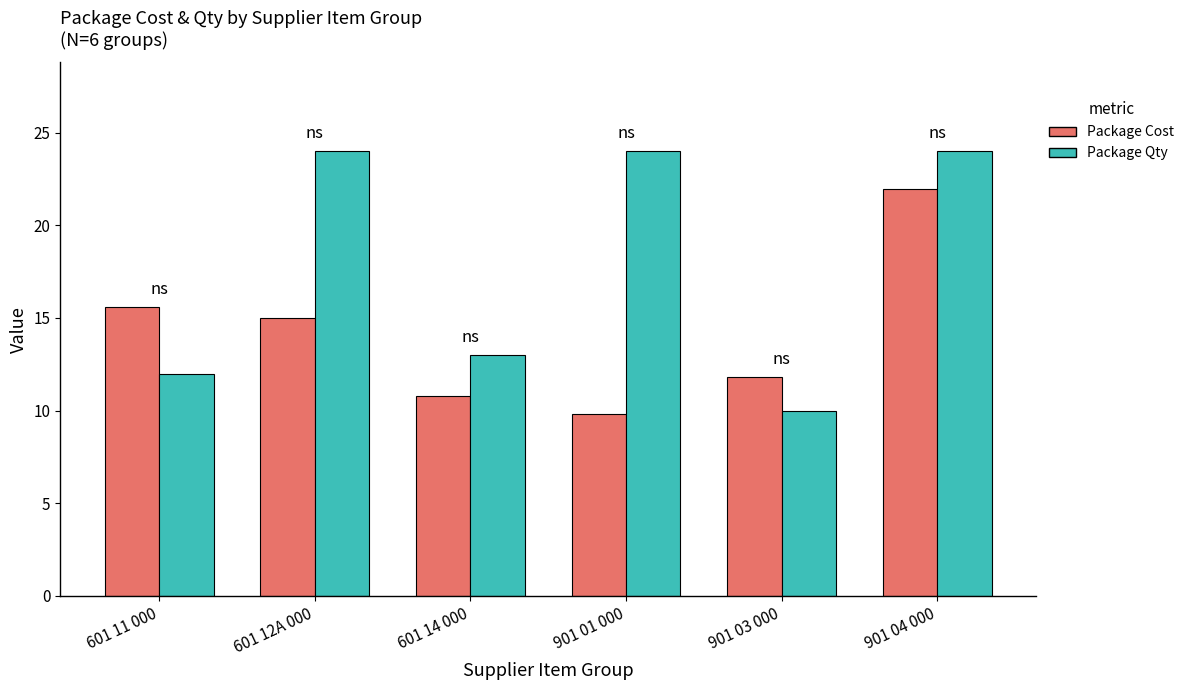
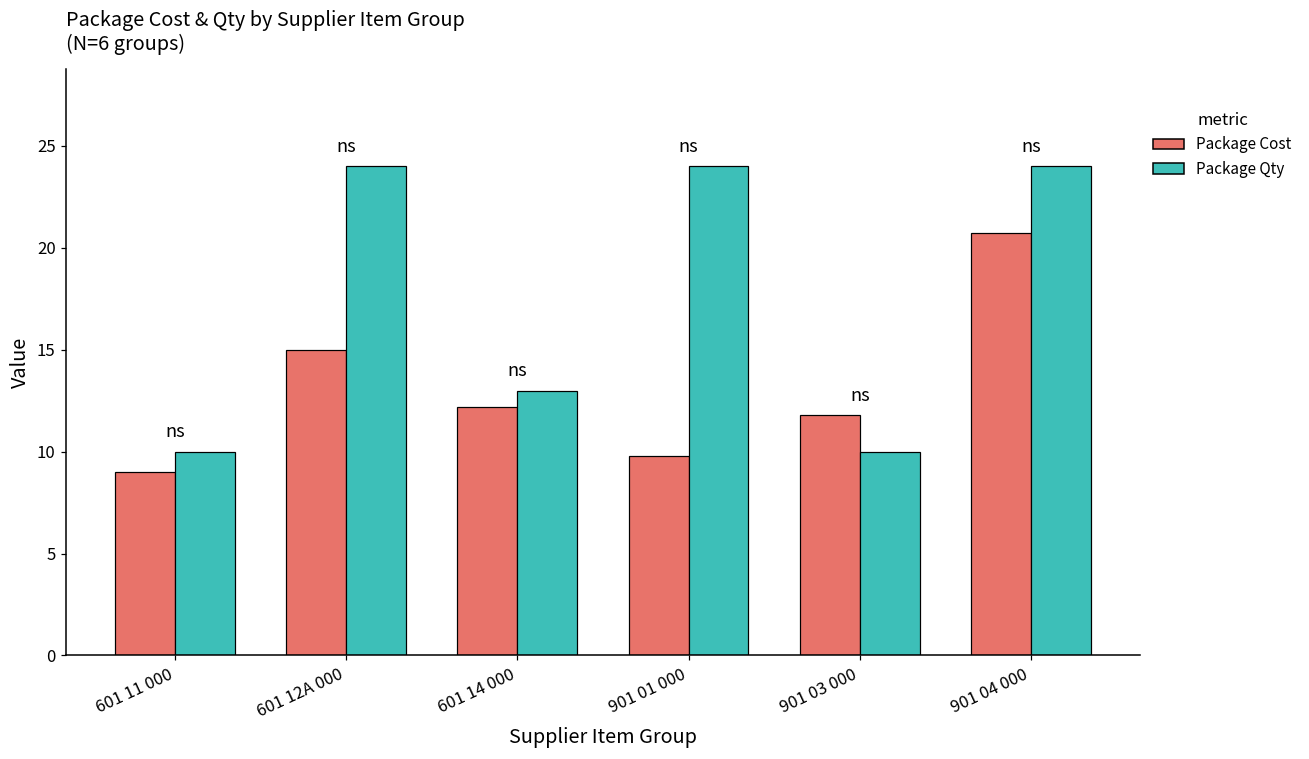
  {
    "Package Cost": {
-     "601 11 000": 15.6,
+     "601 11 000": 9.0,
      "601 12A 000": 15.0,
-     "601 14 000": 10.8,
+     "601 14 000": 12.2,
      "901 01 000": 9.8,
      "901 03 000": 11.8,
-     "901 04 000": 22.0
+     "901 04 000": 20.8
    },
    "Package Qty": {
-     "601 11 000": 12,
+     "601 11 000": 10,
      "601 12A 000": 24,
      "601 14 000": 13,
      "901 01 000": 24,
      "901 03 000": 10,
      "901 04 000": 24
    }
  }
